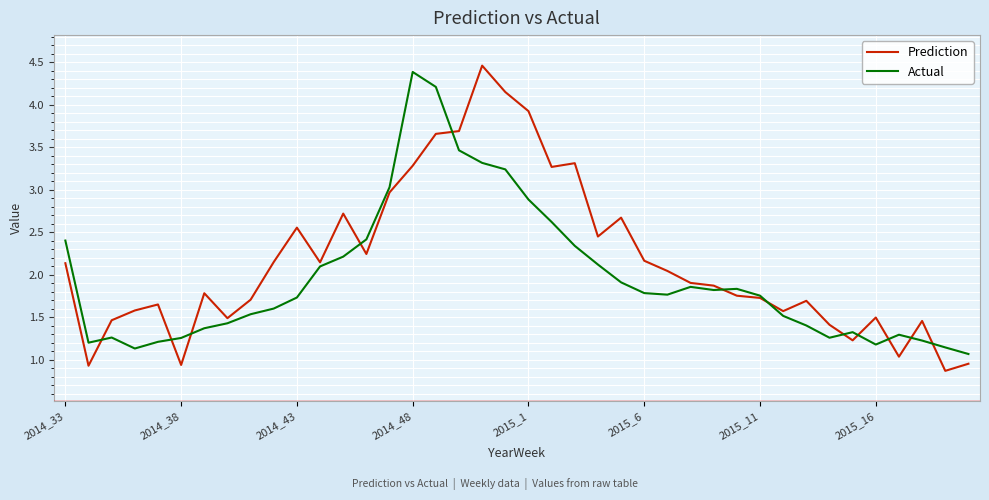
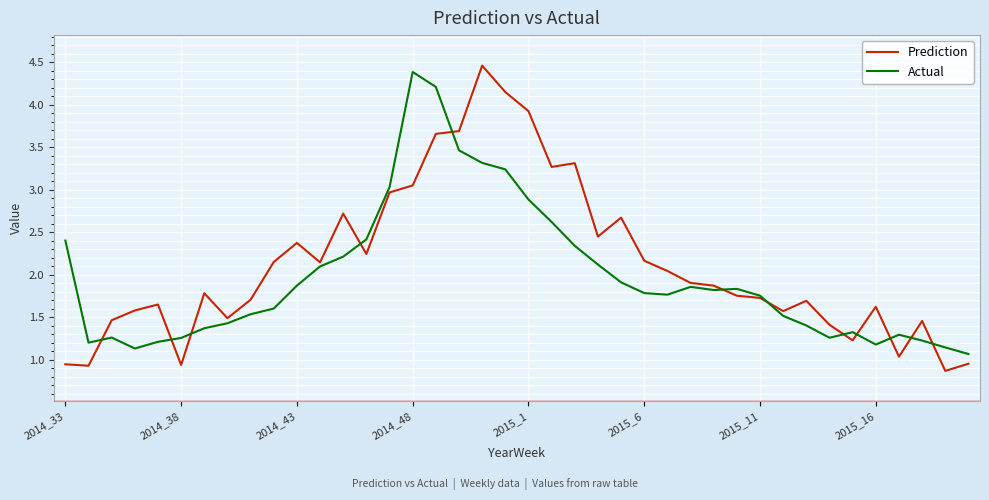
  {
    "Prediction": {
-     "2014_33": 2.1,
+     "2014_33": 0.9,
      "2014_38": 0.9,
-     "2014_43": 2.6,
-     "2014_48": 3.3,
+     "2014_43": 2.4,
+     "2014_48": 3.1,
      "2015_1": 3.9,
      "2015_6": 2.2,
-     "2015_16": 1.5
+     "2015_16": 1.6
    },
    "Actual": {
      "2014_33": 2.4,
      "2014_38": 1.3,
-     "2014_43": 1.7,
+     "2014_43": 1.9,
      "2014_48": 4.4,
      "2015_1": 2.9,
      "2015_6": 1.8,
      "2015_16": 1.2
    }
  }
